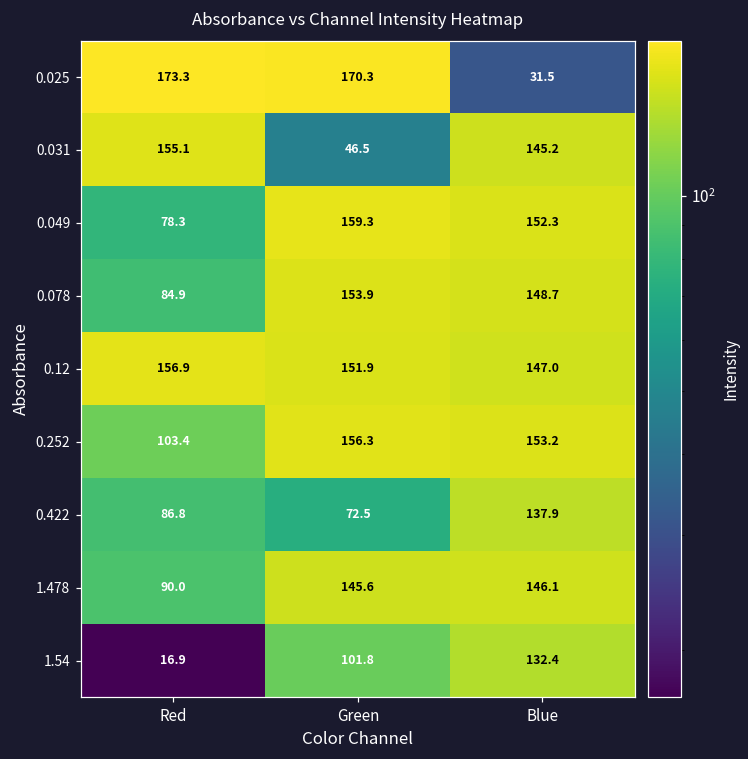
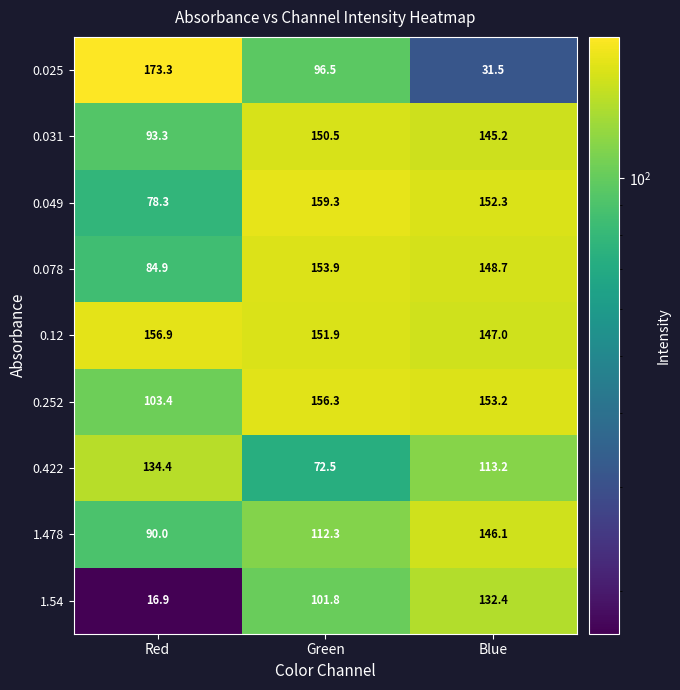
  {
    "0.025": {
      "Red": 173.3,
-     "Green": 170.3,
+     "Green": 96.5,
      "Blue": 31.5
    },
    "0.031": {
-     "Red": 155.1,
-     "Green": 46.5,
+     "Red": 93.3,
+     "Green": 150.5,
      "Blue": 145.2
    },
    "0.049": {
      "Red": 78.3,
      "Green": 159.3,
      "Blue": 152.3
    },
    "0.078": {
      "Red": 84.9,
      "Green": 153.9,
      "Blue": 148.7
    },
    "0.12": {
      "Red": 156.9,
      "Green": 151.9,
      "Blue": 147.0
    },
    "0.252": {
      "Red": 103.4,
      "Green": 156.3,
      "Blue": 153.2
    },
    "0.422": {
-     "Red": 86.8,
+     "Red": 134.4,
      "Green": 72.5,
-     "Blue": 137.9
+     "Blue": 113.2
    },
    "1.478": {
      "Red": 90.0,
-     "Green": 145.6,
+     "Green": 112.3,
      "Blue": 146.1
    },
    "1.54": {
      "Red": 16.9,
      "Green": 101.8,
      "Blue": 132.4
    }
  }
